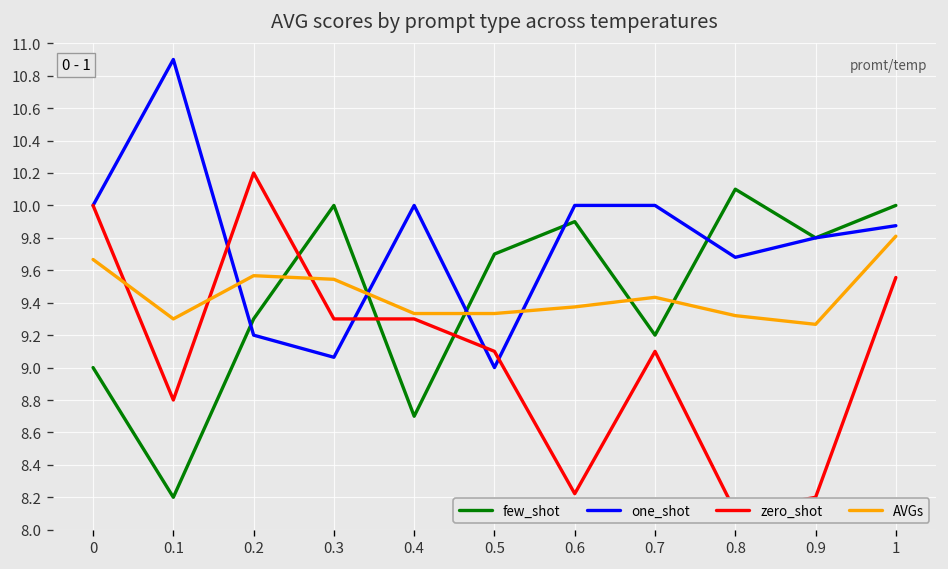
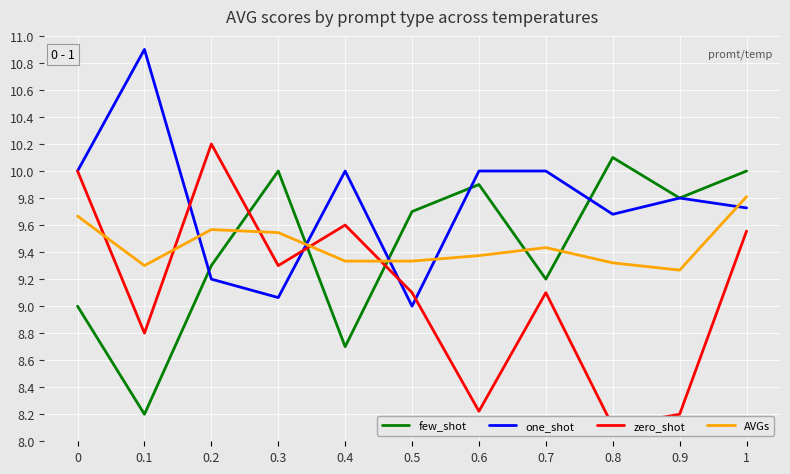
  {
    "few_shot": {
      "0": 9.00,
      "0.1": 8.20,
      "0.2": 9.30,
      "0.3": 10.00,
      "0.4": 8.70,
      "0.5": 9.70,
      "0.6": 9.90,
      "0.7": 9.20,
      "0.8": 10.10,
      "1": 10.00
    },
    "one_shot": {
      "0.1": 10.90,
      "0.2": 9.20,
      "0.3": 9.06,
      "0.4": 10.00,
      "0.5": 9.00,
      "0.6": 10.00,
      "0.7": 10.00,
      "0.8": 9.68,
-     "1": 9.88
+     "1": 9.73
    },
    "zero_shot": {
      "0.1": 8.8,
      "0.2": 10.2,
      "0.3": 9.3,
-     "0.4": 9.3,
+     "0.4": 9.6,
      "0.5": 9.1,
      "0.6": 8.22,
      "0.7": 9.1,
      "0.9": 8.2,
      "1": 9.56
    },
    "AVGs": {
      "0": 9.67,
      "0.1": 9.30,
      "0.2": 9.57,
      "0.3": 9.54,
      "0.4": 9.33,
      "0.5": 9.33,
      "0.6": 9.37,
      "0.7": 9.43,
      "0.8": 9.32,
      "0.9": 9.27,
      "1": 9.81
    }
  }
